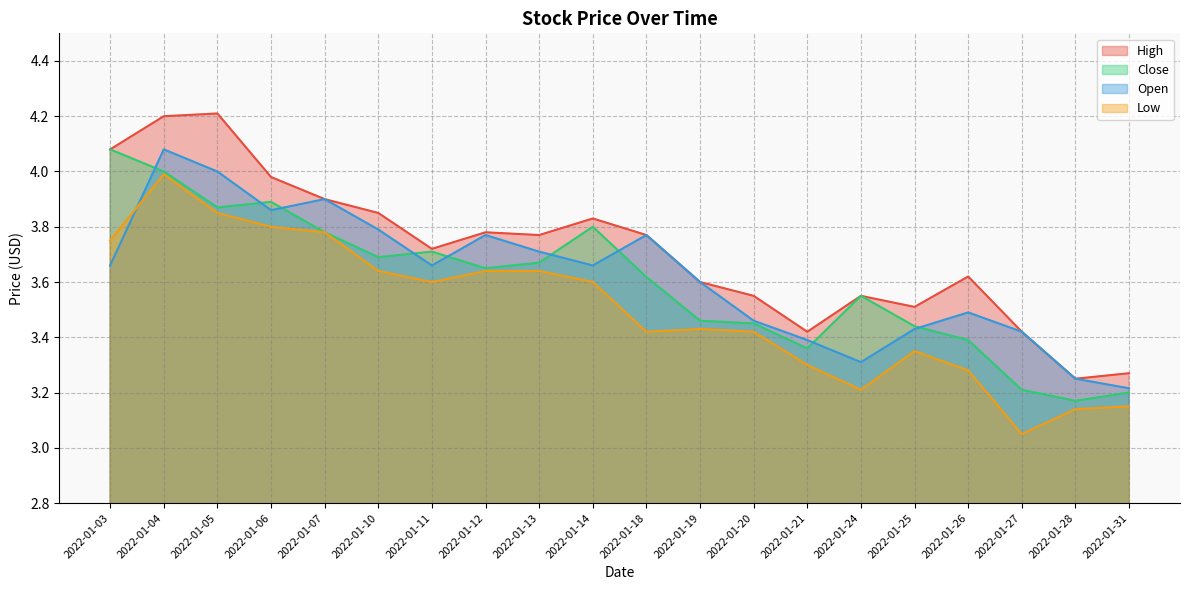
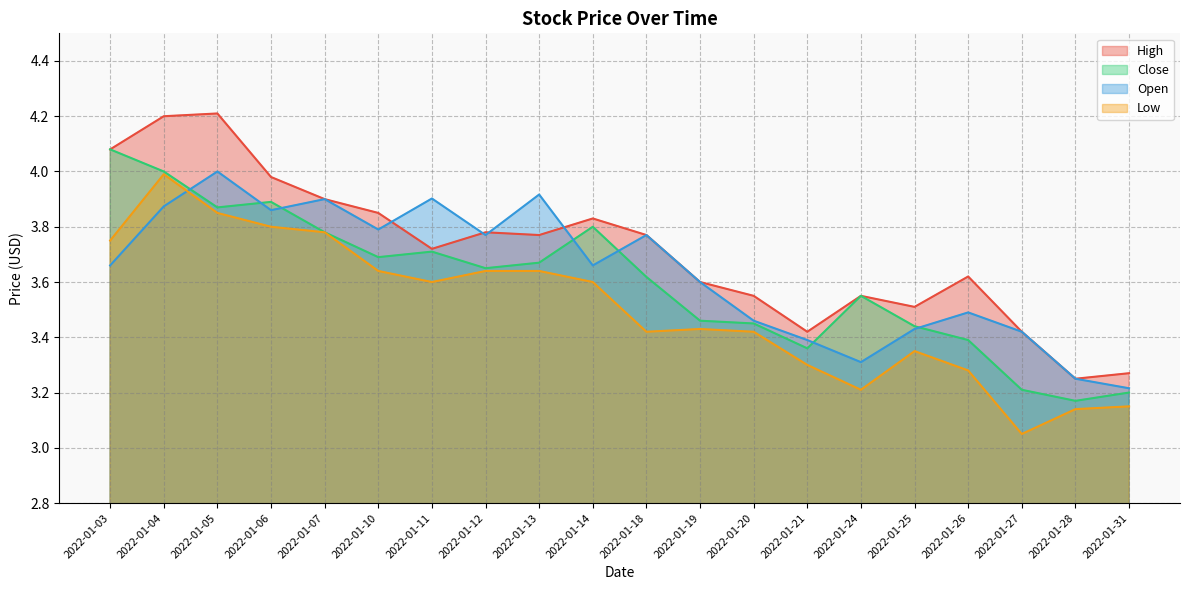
  {
    "Close": {
      "2022-01-04": 4.00,
      "2022-01-05": 3.87,
      "2022-01-06": 3.89,
      "2022-01-10": 3.69,
      "2022-01-11": 3.71,
      "2022-01-12": 3.65,
      "2022-01-13": 3.67,
      "2022-01-14": 3.80,
      "2022-01-18": 3.62,
      "2022-01-19": 3.46,
      "2022-01-20": 3.45,
      "2022-01-21": 3.36,
      "2022-01-25": 3.44,
      "2022-01-26": 3.39,
      "2022-01-27": 3.21,
      "2022-01-28": 3.17,
      "2022-01-31": 3.20
    },
    "Open": {
      "2022-01-03": 3.66,
-     "2022-01-04": 4.08,
+     "2022-01-04": 3.87,
      "2022-01-05": 4.00,
      "2022-01-06": 3.86,
      "2022-01-10": 3.79,
-     "2022-01-11": 3.66,
+     "2022-01-11": 3.90,
      "2022-01-12": 3.77,
-     "2022-01-13": 3.71,
+     "2022-01-13": 3.92,
      "2022-01-14": 3.66,
      "2022-01-20": 3.46,
      "2022-01-21": 3.39,
      "2022-01-24": 3.31,
      "2022-01-25": 3.43,
      "2022-01-26": 3.49,
      "2022-01-31": 3.22
    }
  }
